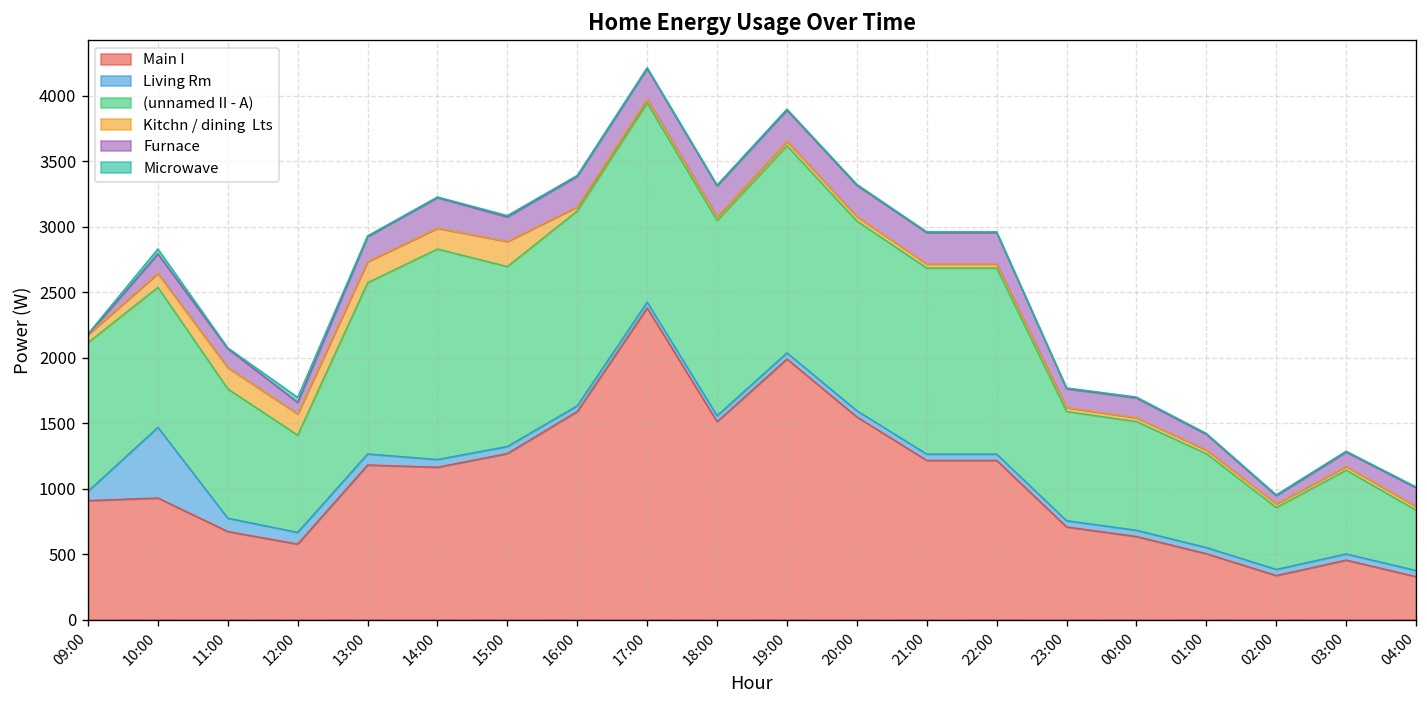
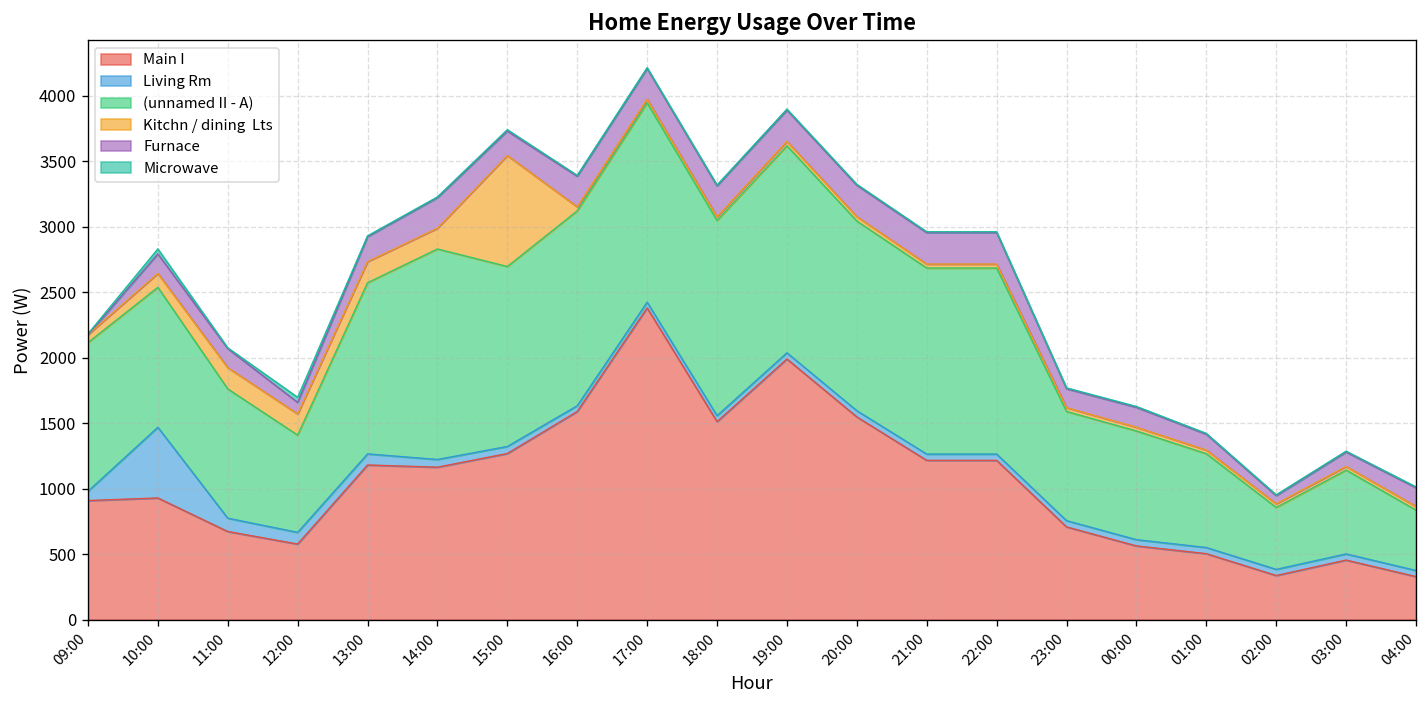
  {
    "Main I": {
      "09:00": 910,
      "10:00": 930,
      "11:00": 670,
      "12:00": 580,
      "13:00": 1180,
      "14:00": 1160,
      "15:00": 1270,
      "16:00": 1590,
      "17:00": 2380,
      "18:00": 1510,
      "19:00": 1990,
      "20:00": 1550,
      "21:00": 1220,
      "22:00": 1220,
      "23:00": 710,
-     "00:00": 630,
+     "00:00": 560,
      "01:00": 500,
      "02:00": 340,
      "03:00": 450,
      "04:00": 330
    },
    "Living Rm": {
      "09:00": 70,
      "10:00": 540,
      "11:00": 100,
      "12:00": 90,
      "13:00": 80,
      "14:00": 60,
      "15:00": 50,
      "16:00": 40,
      "17:00": 40,
      "18:00": 50,
      "19:00": 50,
      "20:00": 50,
      "21:00": 50,
      "22:00": 50,
      "23:00": 50,
      "00:00": 50,
      "01:00": 50,
      "02:00": 50,
      "03:00": 50,
      "04:00": 50
    },
    "Kitchn / dining Lts": {
      "10:00": 110,
      "11:00": 160,
      "12:00": 160,
      "13:00": 160,
      "14:00": 160,
-     "15:00": 190,
+     "15:00": 850,
      "16:00": 30,
      "17:00": 30,
      "18:00": 30,
      "19:00": 30,
      "20:00": 30,
      "21:00": 30,
      "22:00": 30,
      "23:00": 30,
      "00:00": 30,
      "01:00": 30,
      "02:00": 30,
      "03:00": 30,
      "04:00": 30
    },
    "Furnace": {
      "10:00": 150,
      "12:00": 90
    }
  }
